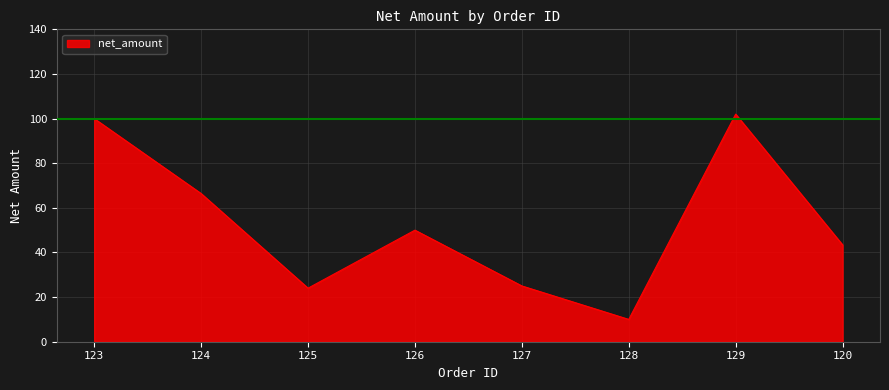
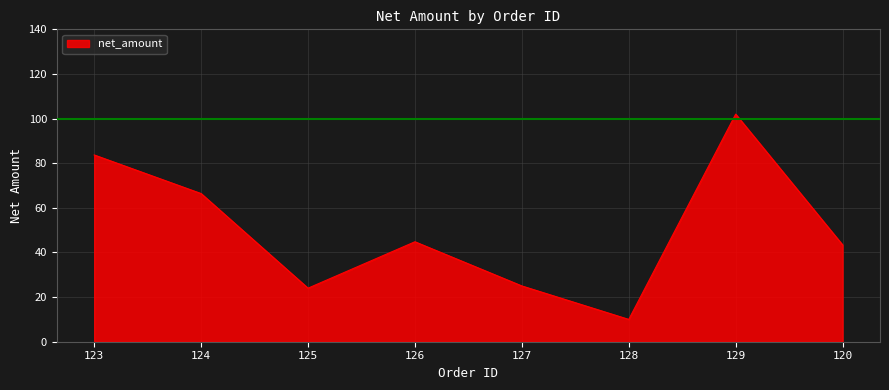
  {
-   "123": 100,
+   "123": 84,
    "124": 66,
    "125": 24,
-   "126": 50,
+   "126": 45,
    "127": 25,
    "128": 10,
    "129": 102,
    "120": 43
  }
